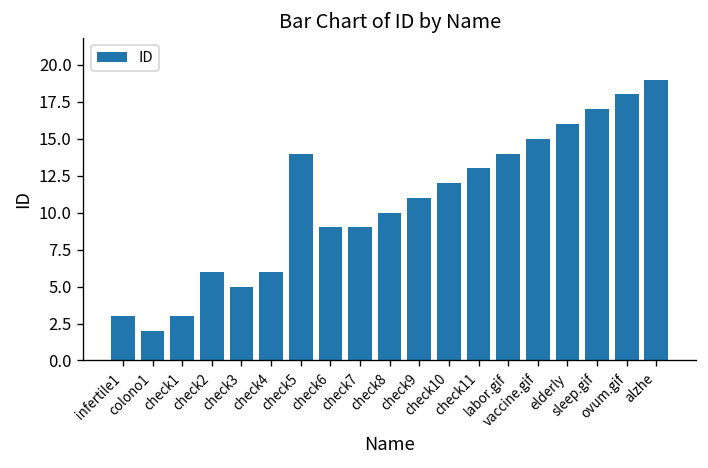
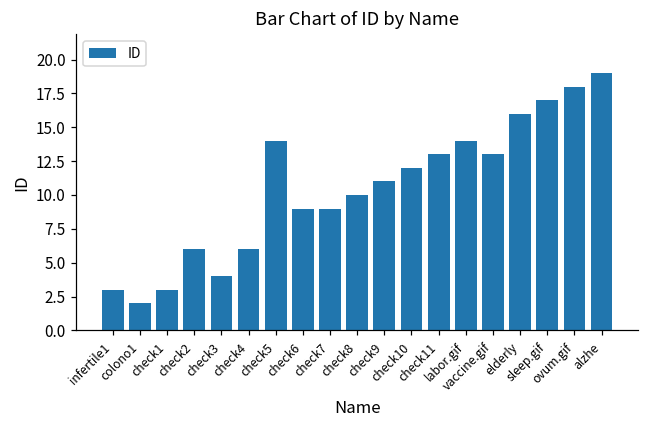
  {
    "infertile1": 3,
    "colono1": 2,
    "check1": 3,
    "check2": 6,
-   "check3": 5,
+   "check3": 4,
    "check4": 6,
    "check5": 14,
    "check6": 9,
    "check7": 9,
    "check8": 10,
    "check9": 11,
    "check10": 12,
    "check11": 13,
    "labor.gif": 14,
-   "vaccine.gif": 15,
+   "vaccine.gif": 13,
    "elderly": 16,
    "sleep.gif": 17,
    "ovum.gif": 18,
    "alzhe": 19
  }
